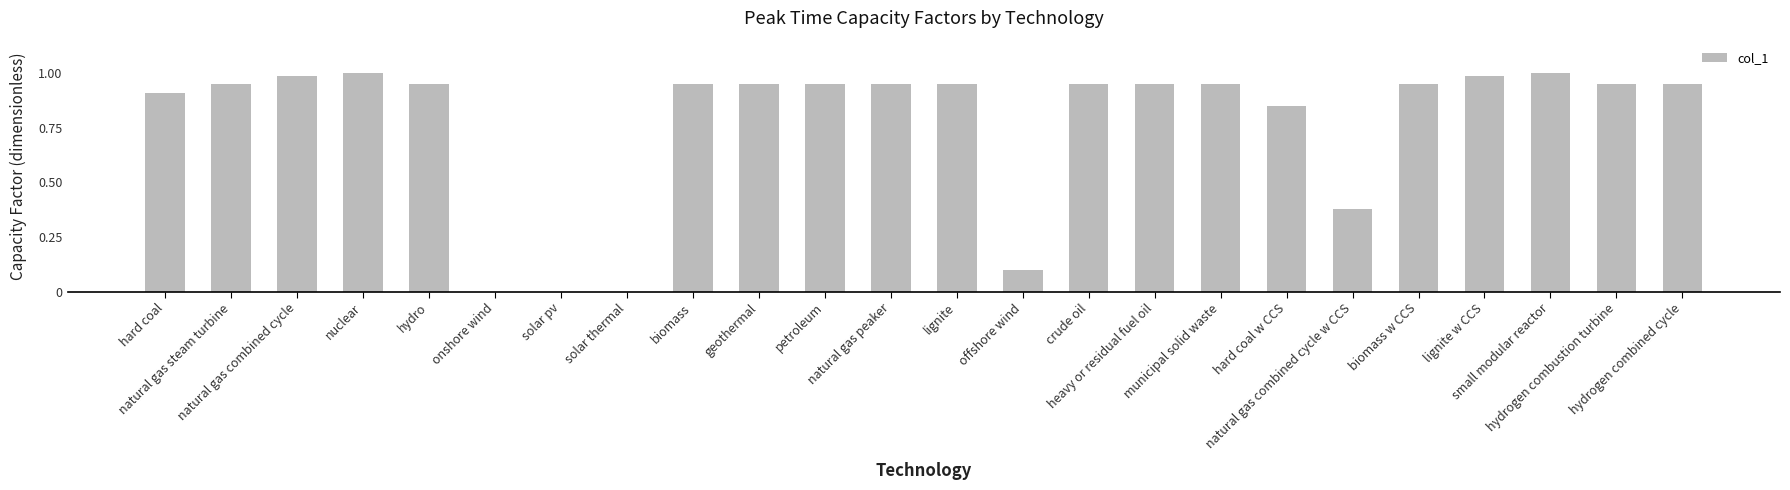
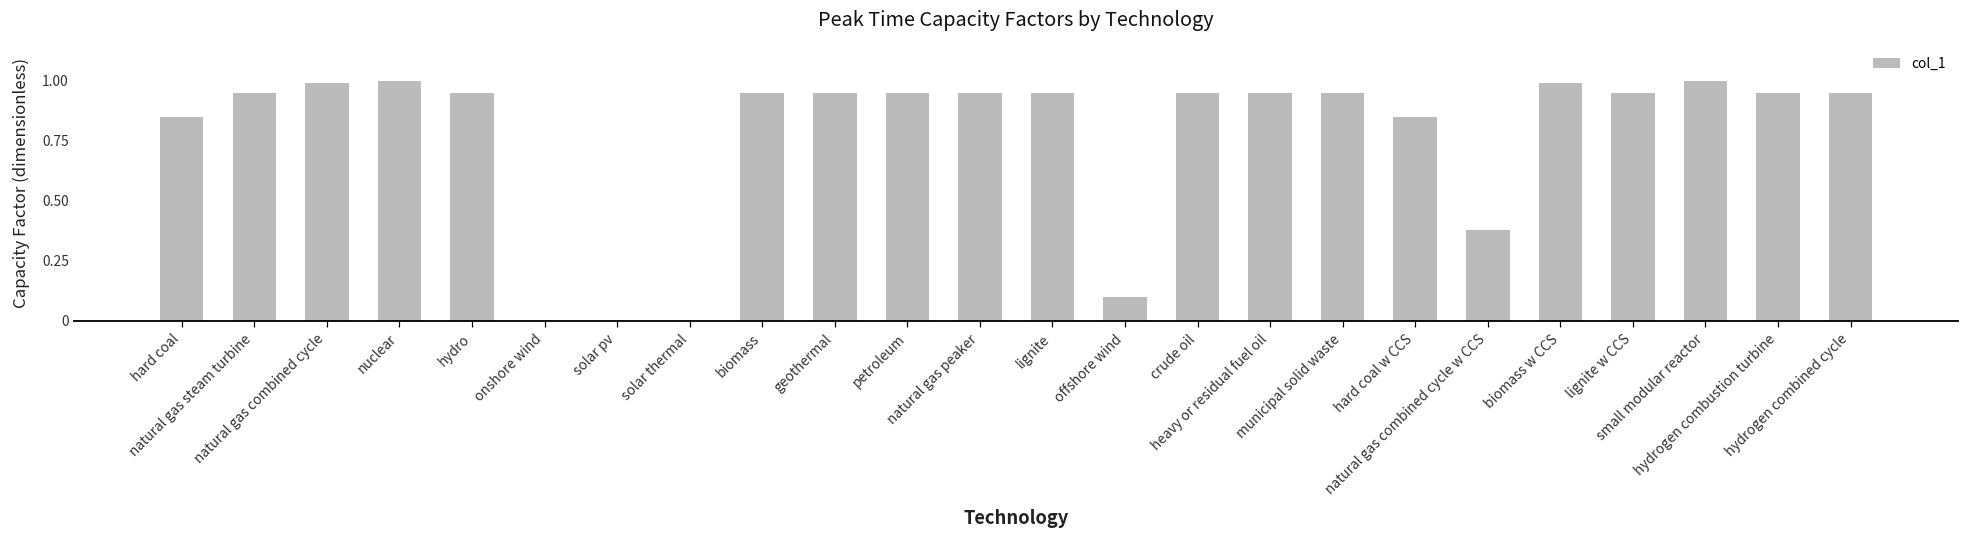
  {
-   "hard coal": 0.91,
+   "hard coal": 0.85,
    "natural gas steam turbine": 0.95,
    "natural gas combined cycle": 0.99,
    "nuclear": 1.00,
    "hydro": 0.95,
    "onshore wind": 0.00,
    "solar pv": 0.00,
    "solar thermal": 0.00,
    "biomass": 0.95,
    "geothermal": 0.95,
    "petroleum": 0.95,
    "natural gas peaker": 0.95,
    "lignite": 0.95,
    "offshore wind": 0.10,
    "crude oil": 0.95,
    "heavy or residual fuel oil": 0.95,
    "municipal solid waste": 0.95,
    "hard coal w CCS": 0.85,
    "natural gas combined cycle w CCS": 0.38,
-   "biomass w CCS": 0.95,
-   "lignite w CCS": 0.99,
+   "biomass w CCS": 0.99,
+   "lignite w CCS": 0.95,
    "small modular reactor": 1.00,
    "hydrogen combustion turbine": 0.95,
    "hydrogen combined cycle": 0.95
  }
